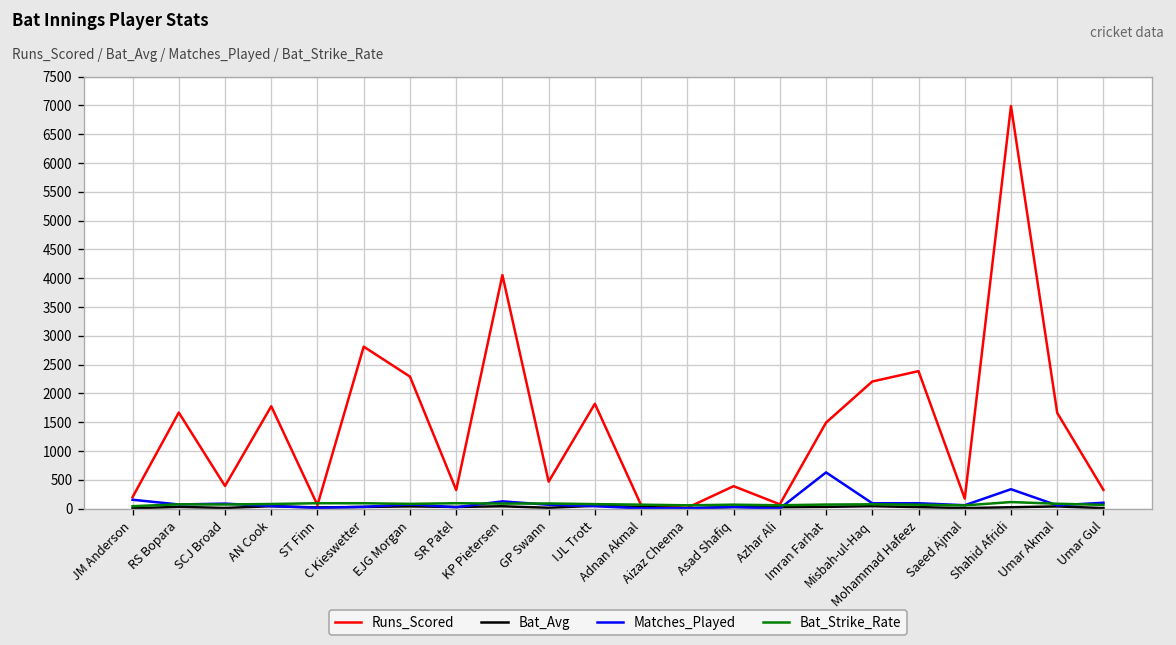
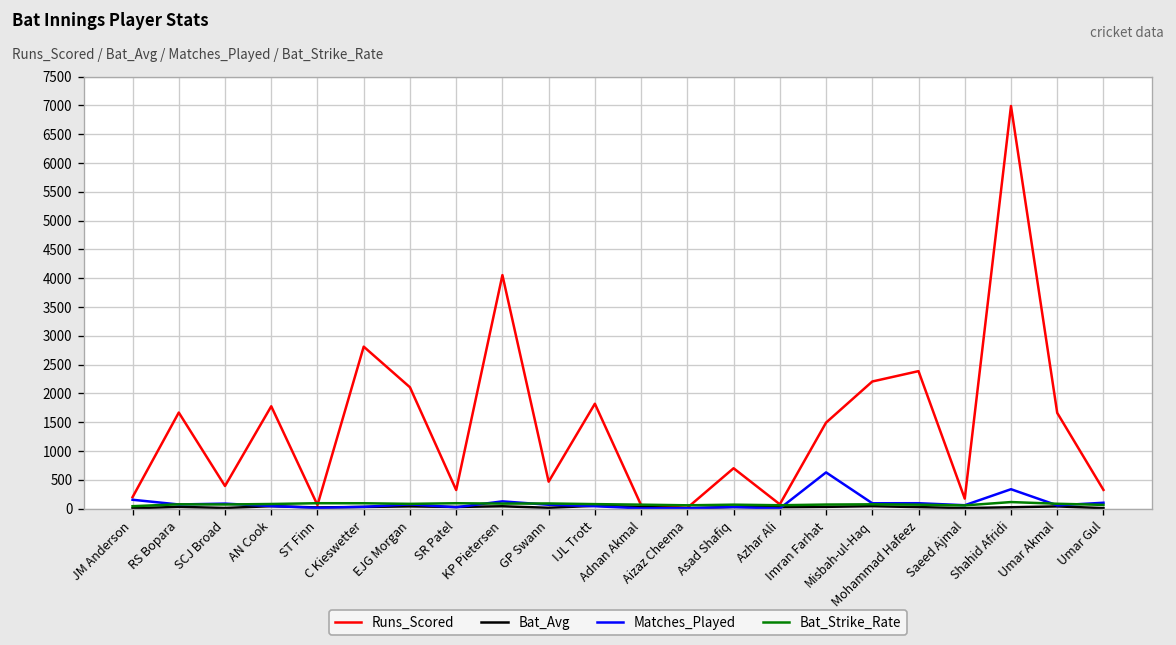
  {
    "Runs_Scored": {
      "RS Bopara": 1700,
      "SCJ Broad": 400,
      "AN Cook": 1800,
      "C Kieswetter": 2800,
-     "EJG Morgan": 2300,
+     "EJG Morgan": 2100,
      "SR Patel": 300,
      "KP Pietersen": 4100,
      "GP Swann": 500,
      "IJL Trott": 1800,
-     "Asad Shafiq": 400,
+     "Asad Shafiq": 700,
      "Imran Farhat": 1500,
      "Misbah-ul-Haq": 2200,
      "Mohammad Hafeez": 2400,
      "Saeed Ajmal": 200,
      "Shahid Afridi": 7000,
      "Umar Akmal": 1700,
      "Umar Gul": 300
    },
    "Bat_Avg": {
      "SCJ Broad": 0,
      "Shahid Afridi": 0,
      "Umar Gul": 0
    },
    "Matches_Played": {
      "Imran Farhat": 600,
      "Shahid Afridi": 300
    },
    "Bat_Strike_Rate": {
      "C Kieswetter": 100,
      "SR Patel": 100,
      "Shahid Afridi": 100
    }
  }
